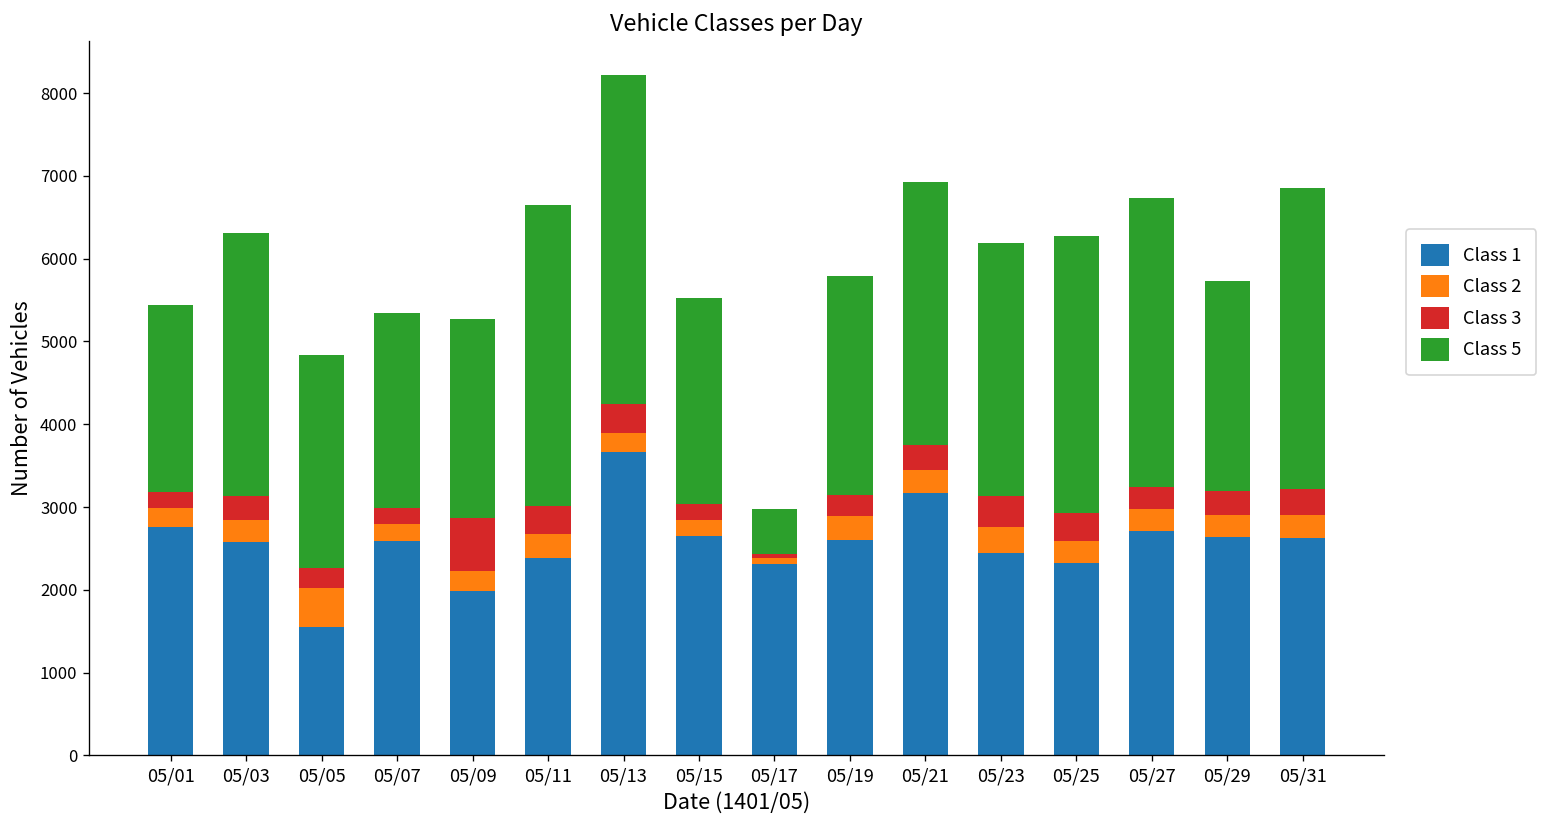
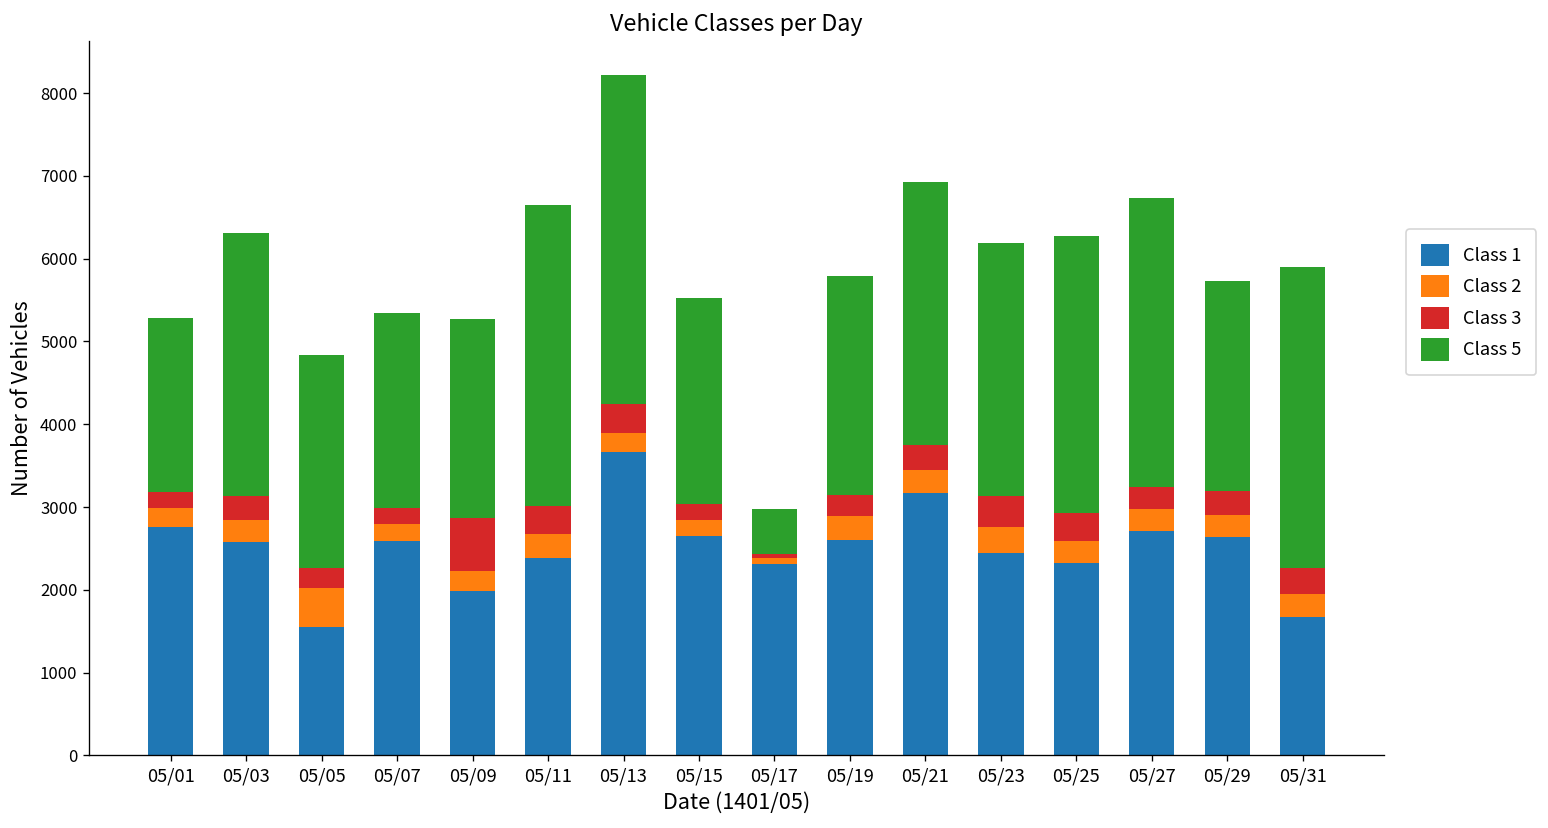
  {
    "Class 1": {
      "05/01": 2800,
      "05/03": 2600,
      "05/05": 1500,
      "05/07": 2600,
      "05/09": 2000,
      "05/11": 2400,
      "05/13": 3700,
      "05/15": 2600,
      "05/17": 2300,
      "05/19": 2600,
      "05/21": 3200,
      "05/23": 2500,
      "05/25": 2300,
      "05/27": 2700,
      "05/29": 2600,
-     "05/31": 2600
+     "05/31": 1700
    },
    "Class 2": {
      "05/01": 200,
      "05/03": 300,
      "05/05": 500,
      "05/07": 200,
      "05/09": 200,
      "05/11": 300,
      "05/13": 200,
      "05/15": 200,
      "05/17": 100,
      "05/19": 300,
      "05/21": 300,
      "05/23": 300,
      "05/25": 300,
      "05/27": 300,
      "05/29": 300,
      "05/31": 300
    },
    "Class 3": {
      "05/01": 200,
      "05/03": 300,
      "05/05": 200,
      "05/07": 200,
      "05/09": 600,
      "05/11": 300,
      "05/13": 300,
      "05/15": 200,
      "05/17": 0,
      "05/19": 300,
      "05/21": 300,
      "05/23": 400,
      "05/25": 300,
      "05/27": 300,
      "05/29": 300,
      "05/31": 300
    },
    "Class 5": {
-     "05/01": 2300,
+     "05/01": 2100,
      "05/03": 3200,
      "05/05": 2600,
      "05/07": 2400,
      "05/09": 2400,
      "05/11": 3600,
      "05/13": 4000,
      "05/15": 2500,
      "05/17": 500,
      "05/19": 2700,
      "05/21": 3200,
      "05/23": 3100,
      "05/25": 3300,
      "05/27": 3500,
      "05/29": 2500,
      "05/31": 3600
    }
  }
